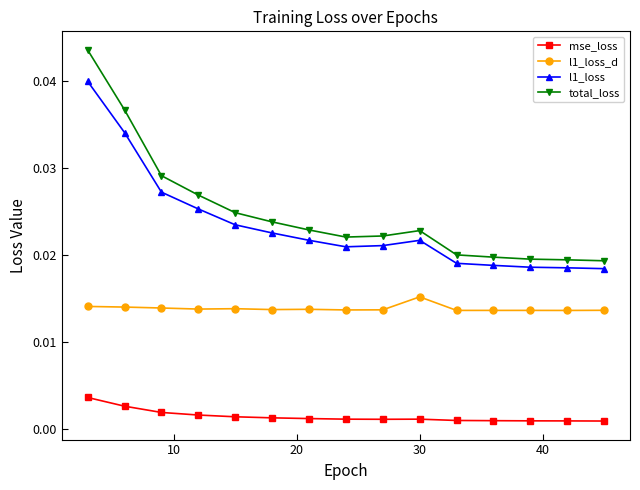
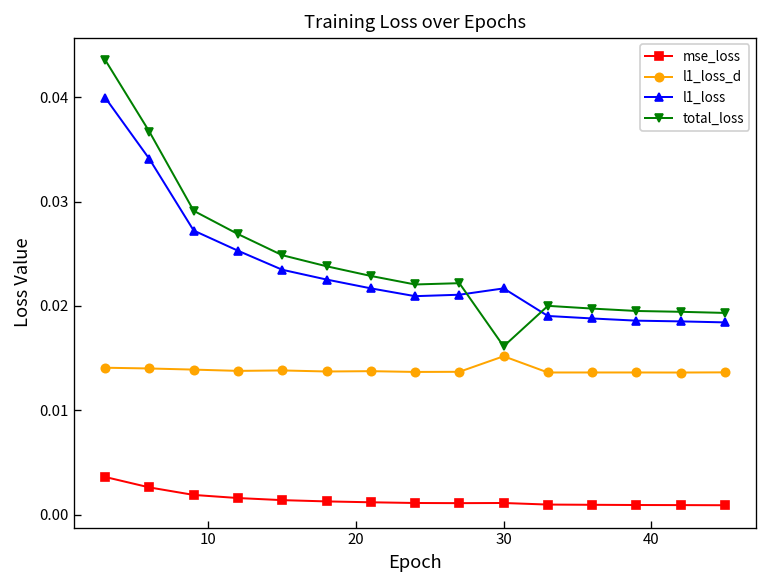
  {
    "mse_loss": {
      "30": 0.001
    },
    "l1_loss_d": {
      "30": 0.015
    },
    "l1_loss": {
      "30": 0.022
    },
    "total_loss": {
-     "30": 0.023
+     "30": 0.016
    }
  }
